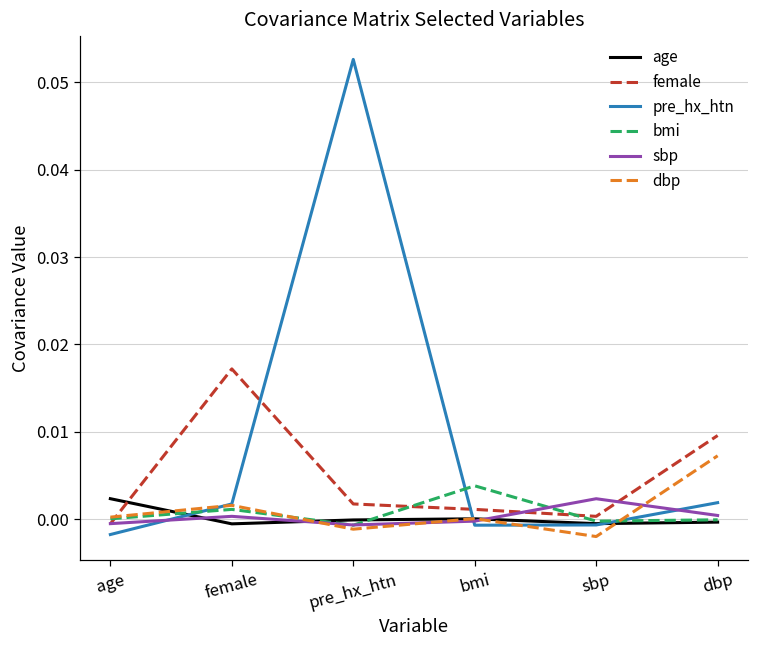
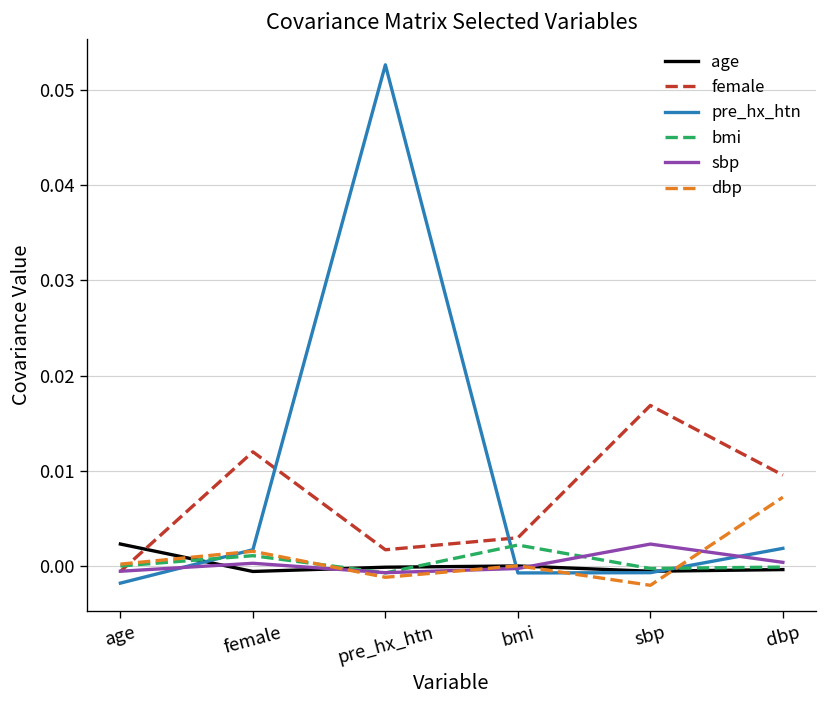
  {
    "age": {
      "age": 0.002,
      "female": -0.001,
      "pre_hx_htn": 0.000
    },
    "female": {
-     "female": 0.017,
+     "female": 0.012,
      "pre_hx_htn": 0.002,
-     "bmi": 0.001,
-     "sbp": 0.000,
+     "bmi": 0.003,
+     "sbp": 0.017,
      "dbp": 0.010
    },
    "pre_hx_htn": {
      "age": -0.002,
      "pre_hx_htn": 0.053,
      "bmi": -0.001,
      "dbp": 0.002
    },
    "bmi": {
      "female": 0.001,
-     "bmi": 0.004
+     "bmi": 0.002
    },
    "sbp": {
      "female": 0.000,
      "sbp": 0.002,
      "dbp": 0.000
    },
    "dbp": {
      "pre_hx_htn": -0.001,
      "sbp": -0.002,
      "dbp": 0.007
    }
  }
